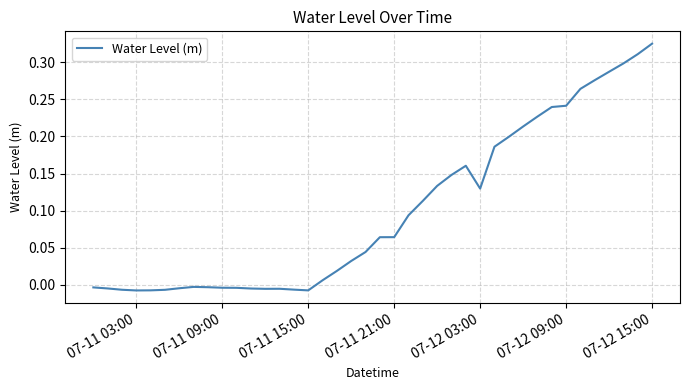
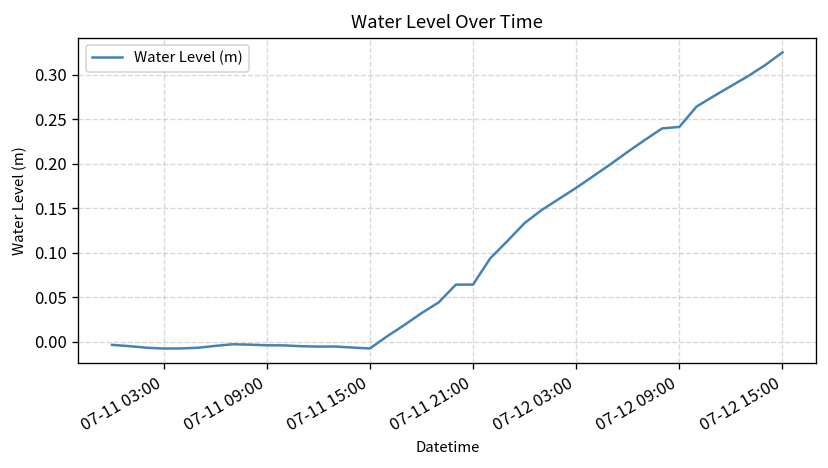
  {
    "07-11 03:00": -0.01,
    "07-11 09:00": 0.00,
    "07-11 15:00": -0.01,
    "07-11 21:00": 0.06,
-   "07-12 03:00": 0.13,
+   "07-12 03:00": 0.17,
    "07-12 09:00": 0.24,
    "07-12 15:00": 0.32
  }
